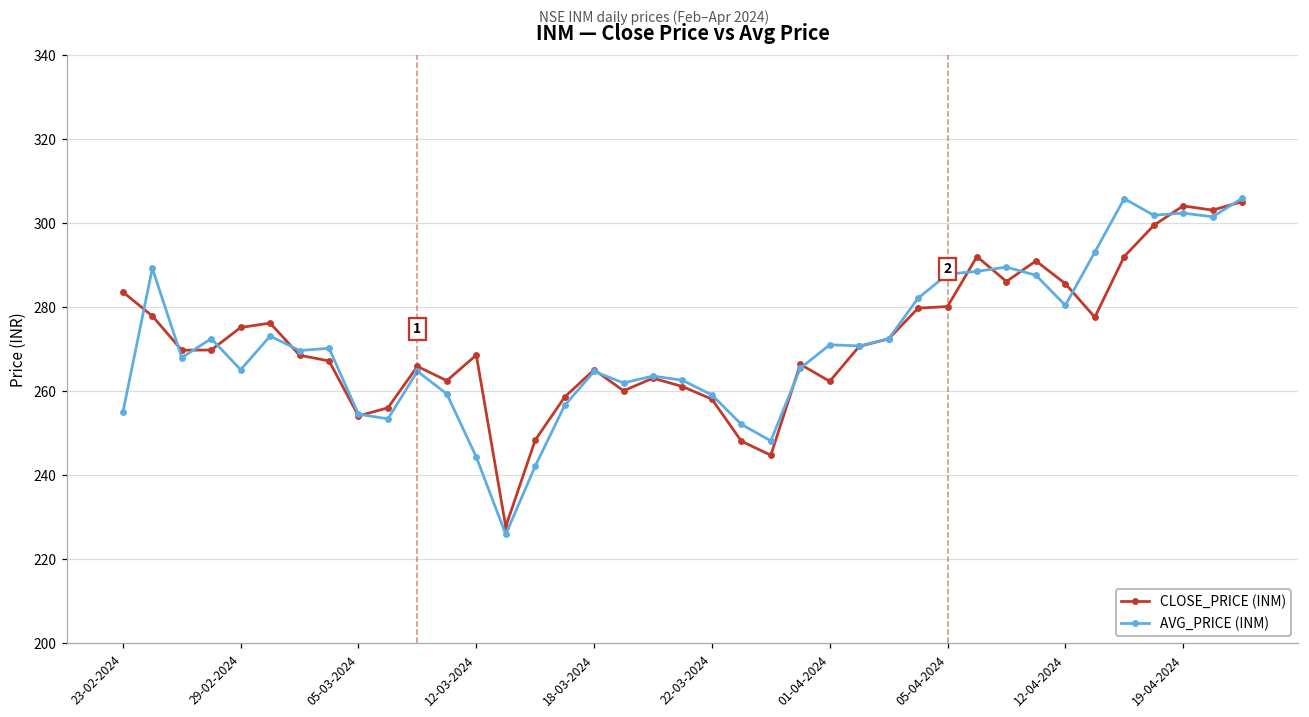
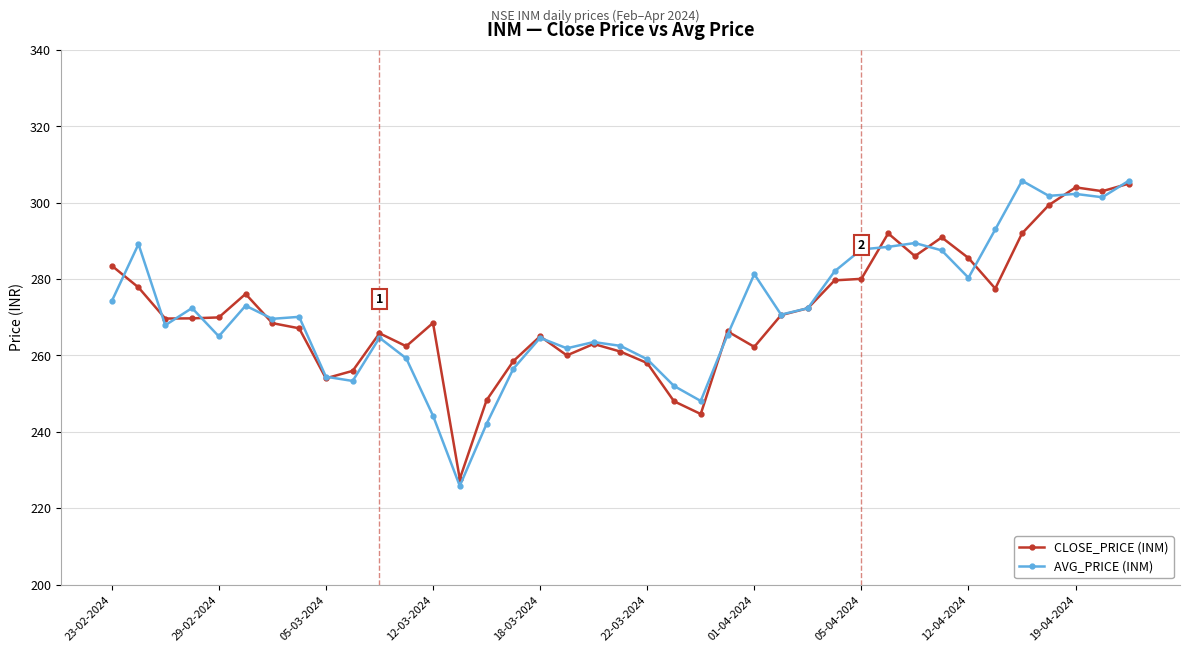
  {
    "CLOSE_PRICE (INM)": {
      "23-02-2024": 284,
-     "29-02-2024": 275,
+     "29-02-2024": 270,
      "12-03-2024": 269,
      "22-03-2024": 258,
      "01-04-2024": 262,
      "05-04-2024": 280,
      "12-04-2024": 286,
      "19-04-2024": 304
    },
    "AVG_PRICE (INM)": {
-     "23-02-2024": 255,
+     "23-02-2024": 274,
      "29-02-2024": 265,
      "12-03-2024": 244,
      "22-03-2024": 259,
-     "01-04-2024": 271,
+     "01-04-2024": 281,
      "12-04-2024": 280,
      "19-04-2024": 302
    }
  }
